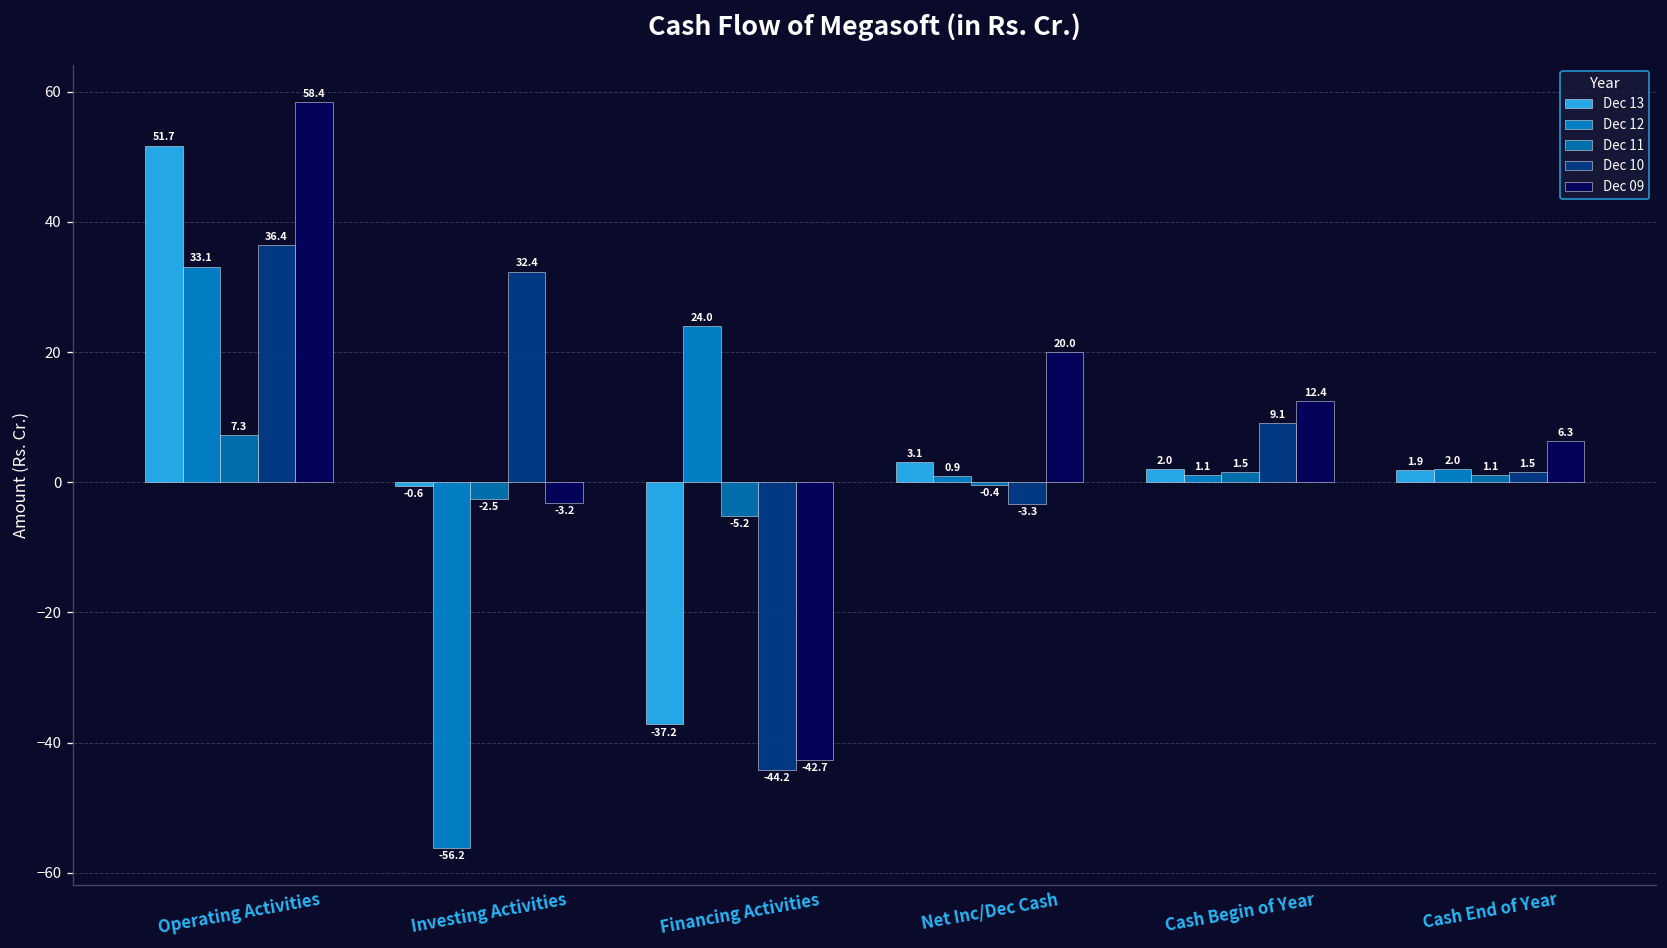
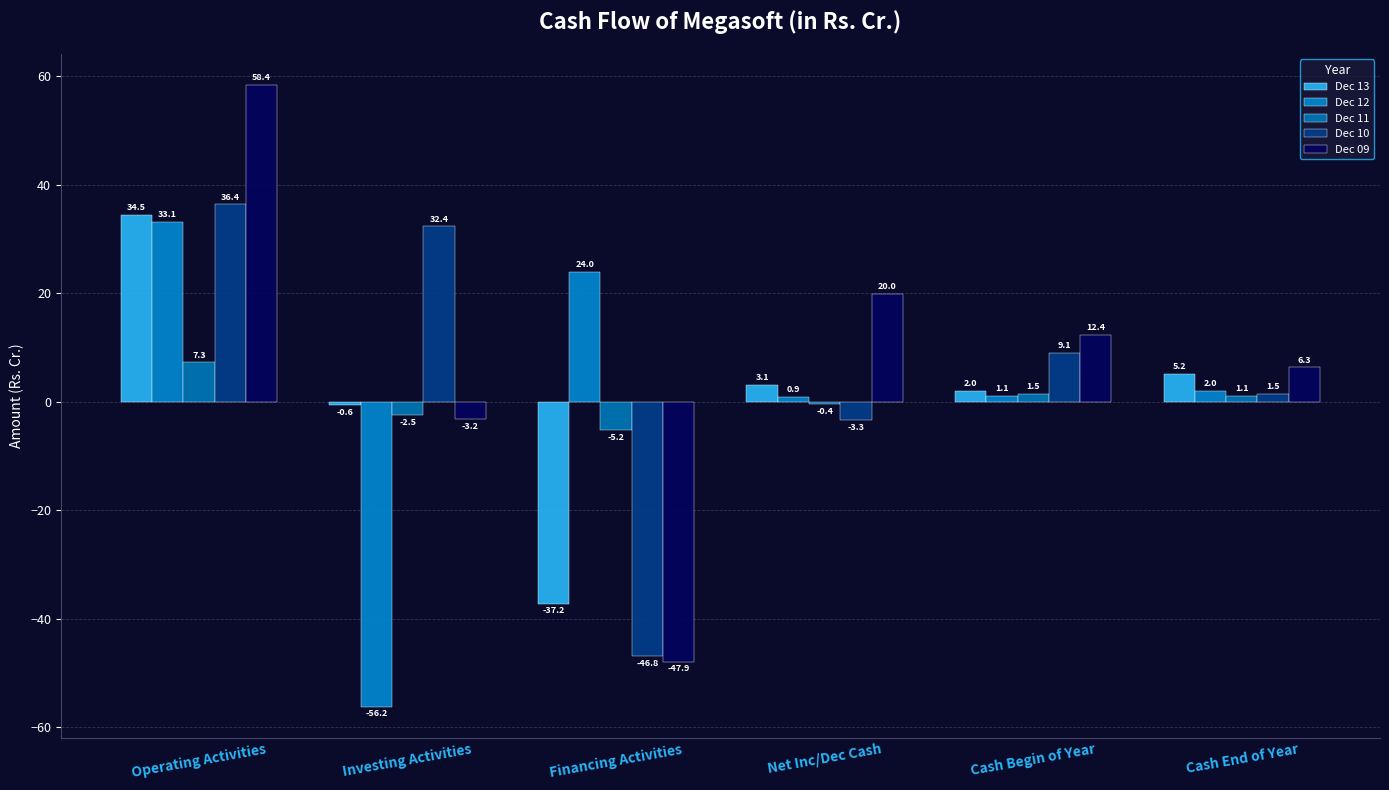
  {
    "Dec 13": {
-     "Operating Activities": 51.7,
+     "Operating Activities": 34.5,
      "Investing Activities": -0.6,
      "Financing Activities": -37.2,
      "Net Inc/Dec Cash": 3.1,
      "Cash Begin of Year": 2.0,
-     "Cash End of Year": 1.9
+     "Cash End of Year": 5.2
    },
    "Dec 10": {
      "Operating Activities": 36.4,
      "Investing Activities": 32.4,
-     "Financing Activities": -44.2,
+     "Financing Activities": -46.8,
      "Net Inc/Dec Cash": -3.3,
      "Cash Begin of Year": 9.1,
      "Cash End of Year": 1.5
    },
    "Dec 09": {
      "Operating Activities": 58.4,
      "Investing Activities": -3.2,
-     "Financing Activities": -42.7,
+     "Financing Activities": -47.9,
      "Net Inc/Dec Cash": 20.0,
      "Cash Begin of Year": 12.4,
      "Cash End of Year": 6.3
    }
  }
